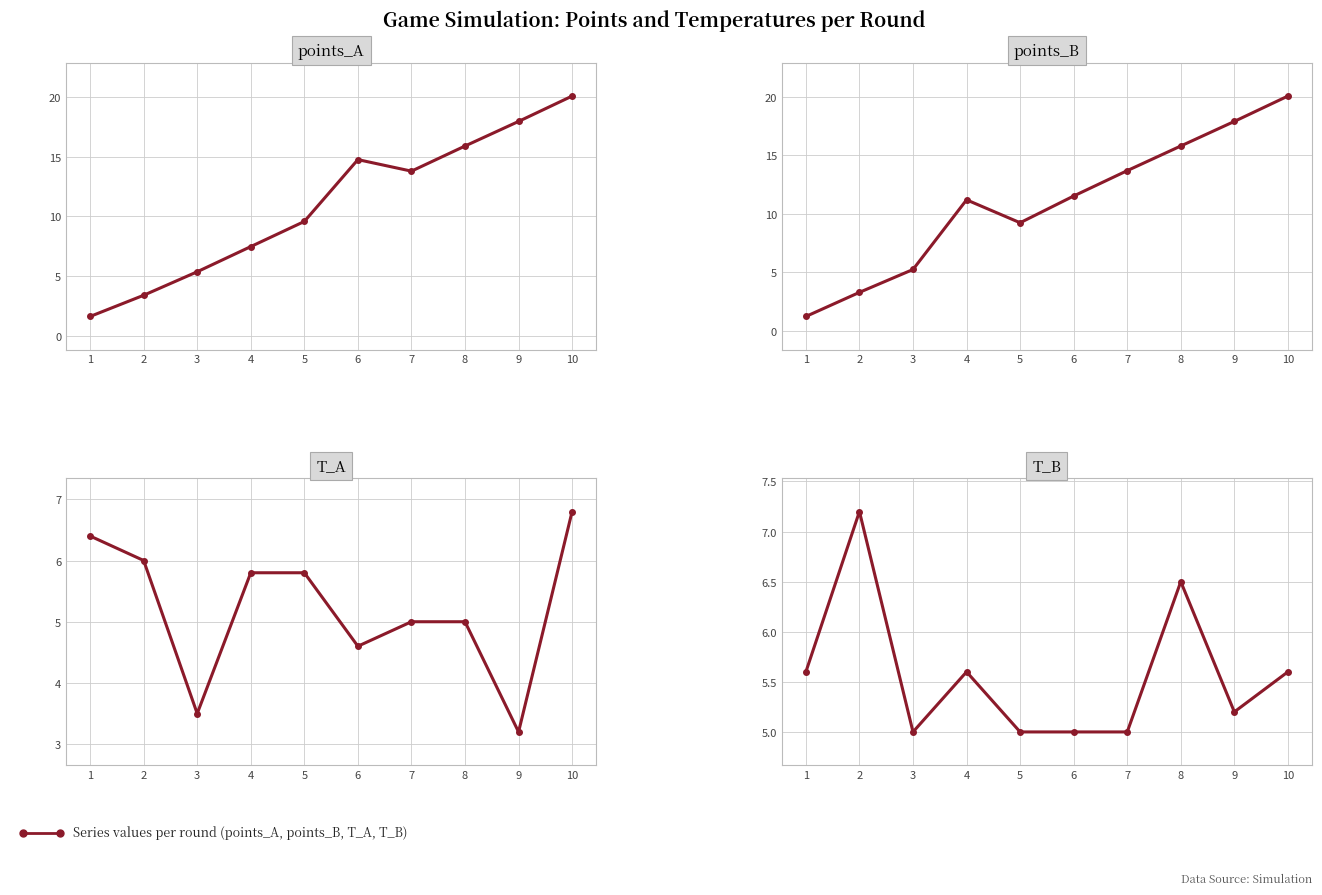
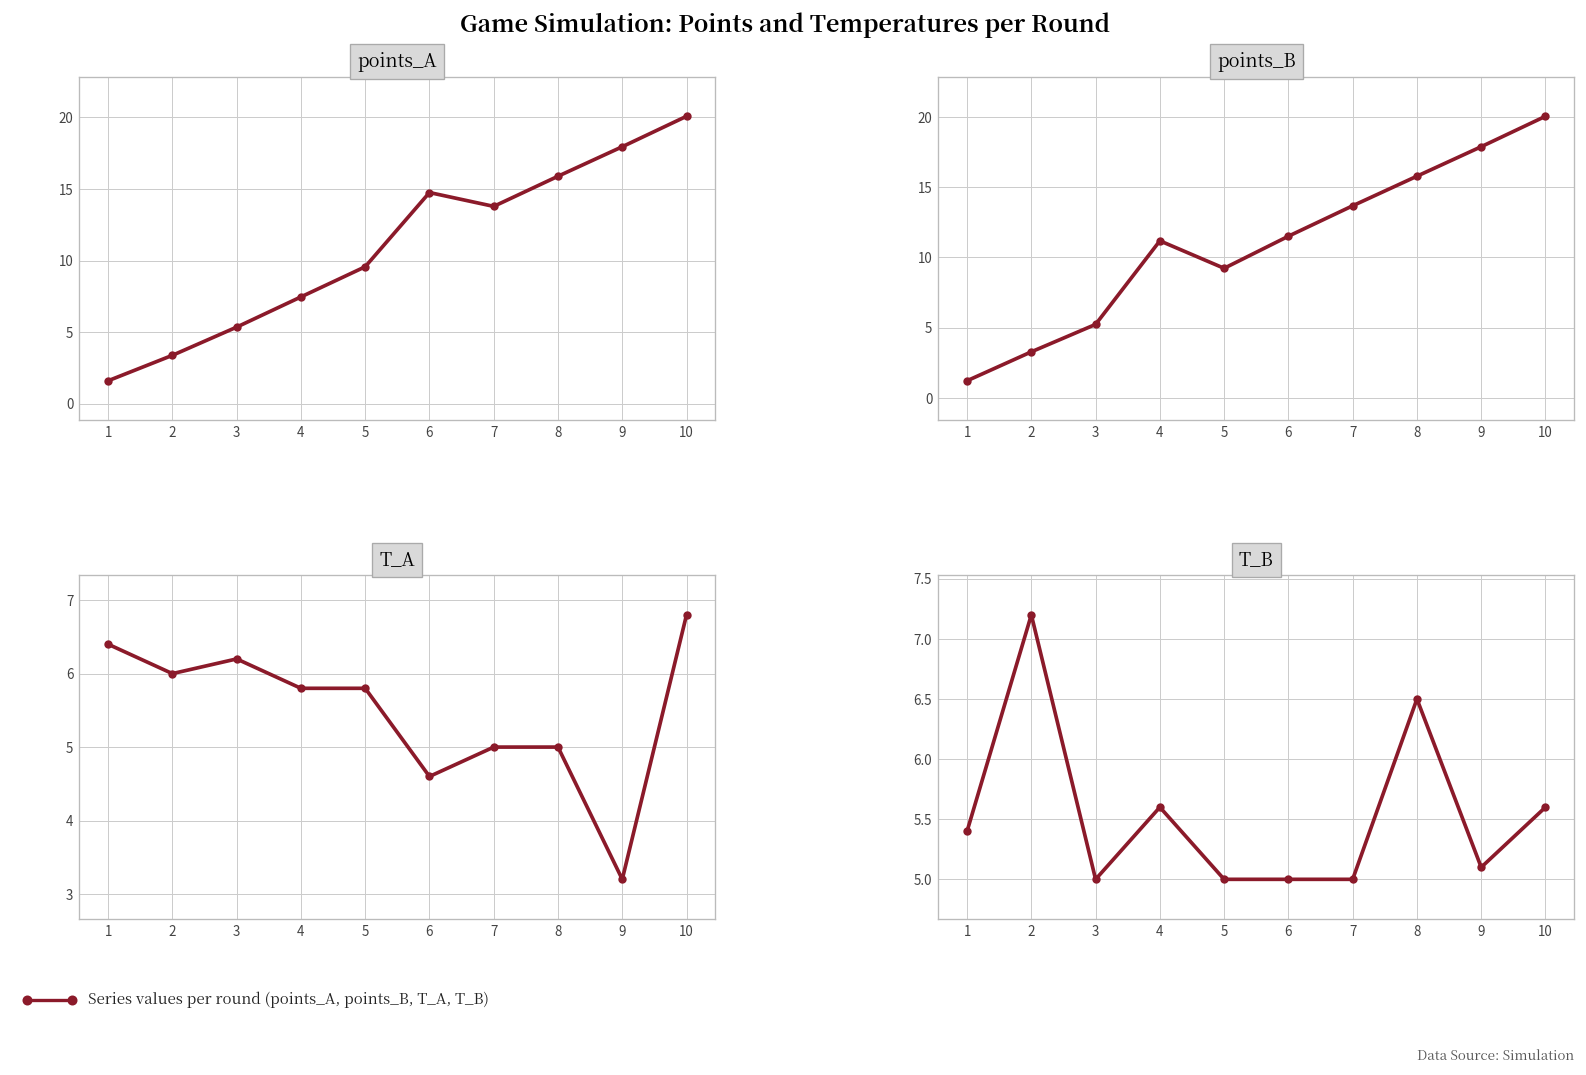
  {
    "points_A": {
      "1": 1.6,
      "2": 3.4,
      "3": 5.4,
      "4": 7.5,
      "5": 9.6,
      "6": 14.8,
      "7": 13.8,
      "8": 15.9,
      "9": 18.0,
      "10": 20.1
    },
    "points_B": {
      "1": 1.2,
      "2": 3.3,
      "3": 5.2,
      "4": 11.2,
      "5": 9.2,
      "6": 11.5,
      "7": 13.7,
      "8": 15.8,
      "9": 17.9,
      "10": 20.0
    },
    "T_A": {
      "1": 6.4,
      "2": 6.0,
-     "3": 3.5,
+     "3": 6.2,
      "4": 5.8,
      "5": 5.8,
      "6": 4.6,
      "7": 5.0,
      "8": 5.0,
      "9": 3.2,
      "10": 6.8
    },
    "T_B": {
-     "1": 5.6,
+     "1": 5.4,
      "2": 7.2,
      "3": 5.0,
      "4": 5.6,
      "5": 5.0,
      "6": 5.0,
      "7": 5.0,
      "8": 6.5,
-     "9": 5.2,
+     "9": 5.1,
      "10": 5.6
    }
  }
